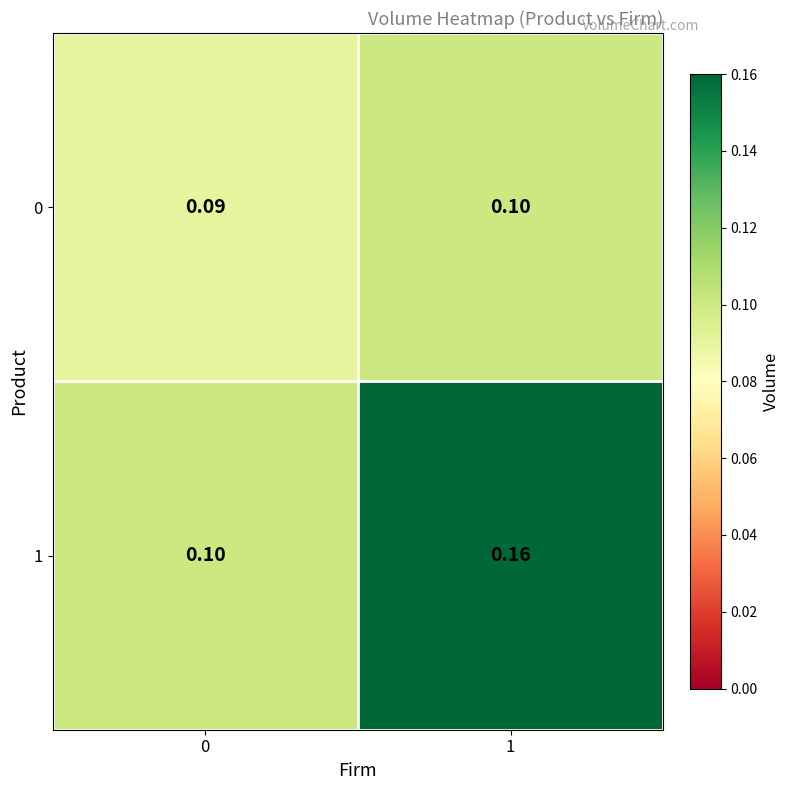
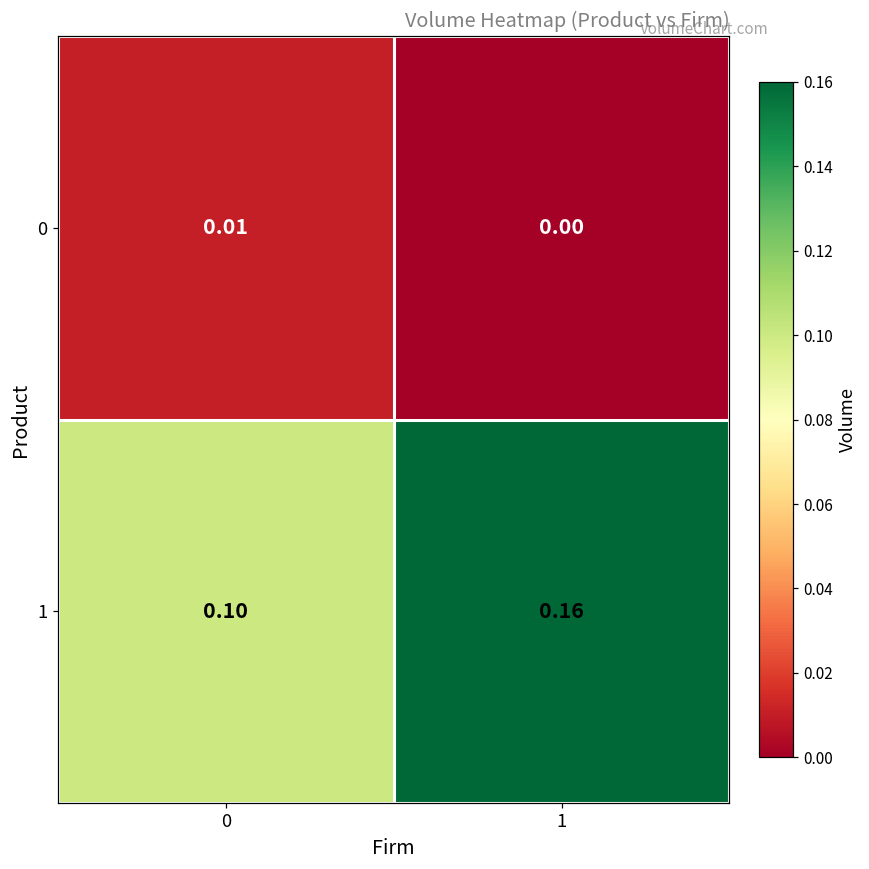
  {
    "0": {
-     "0": 0.09,
-     "1": 0.10
+     "0": 0.01,
+     "1": 0.00
    },
    "1": {
      "0": 0.10,
      "1": 0.16
    }
  }
